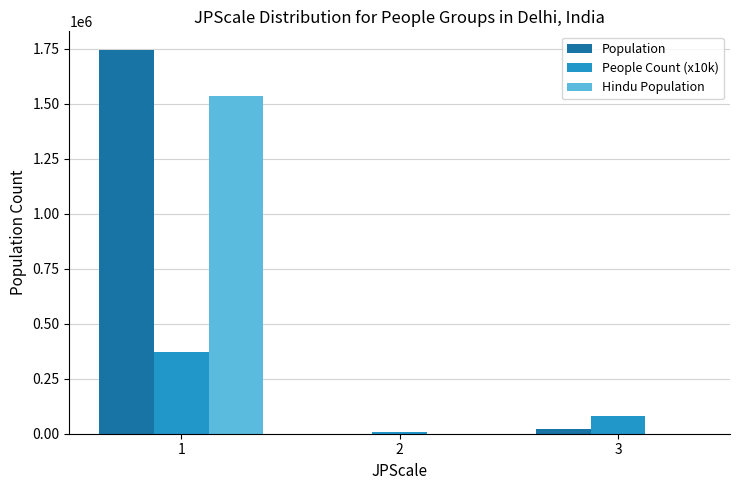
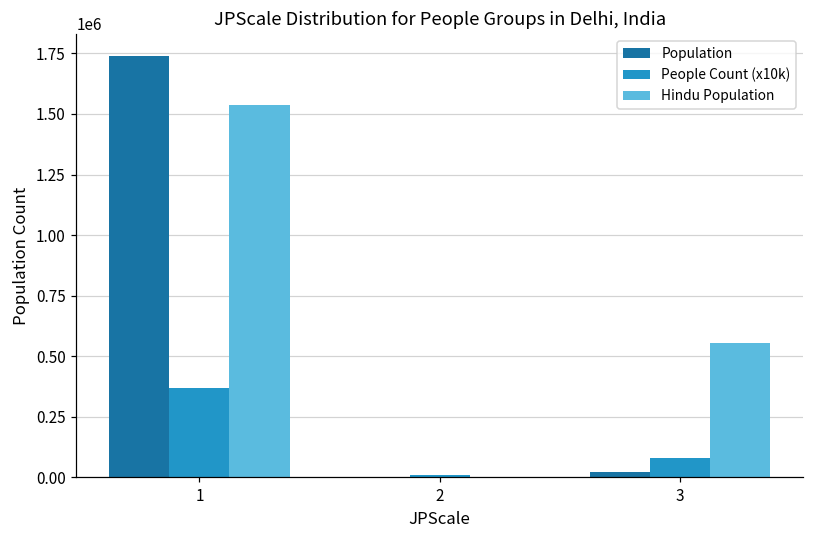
  {
    "Hindu Population": {
      "1": 1540000,
-     "3": 0
+     "3": 560000
    }
  }
